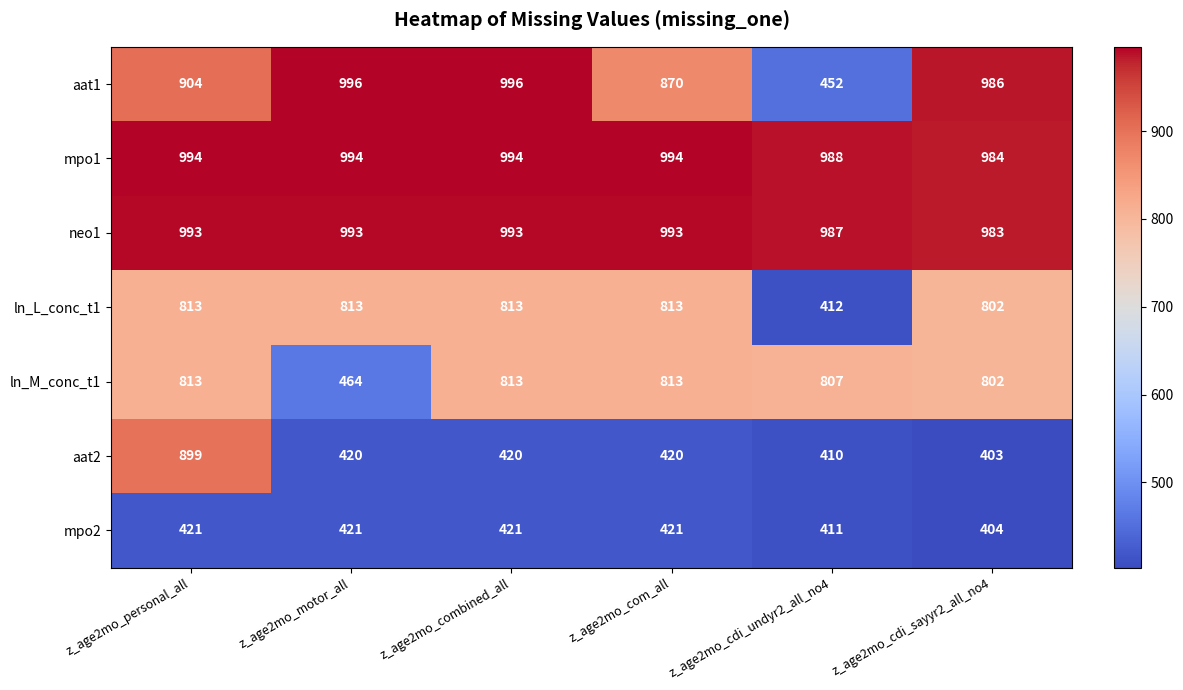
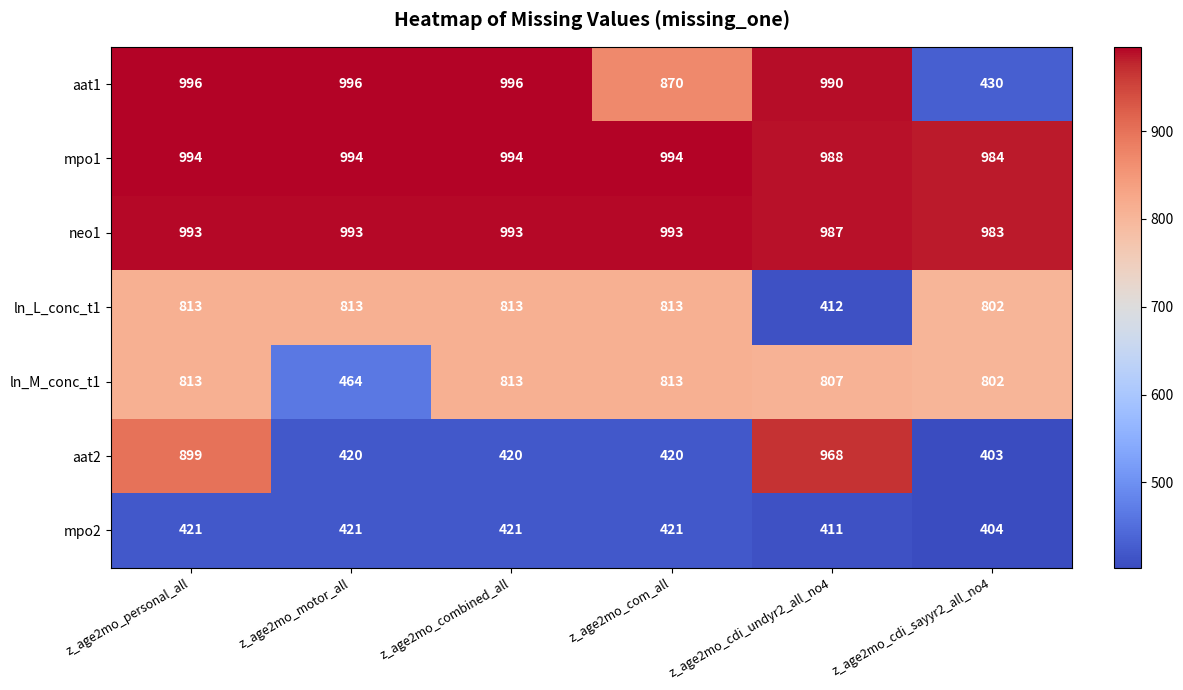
  {
    "aat1": {
-     "z_age2mo_personal_all": 904,
+     "z_age2mo_personal_all": 996,
      "z_age2mo_motor_all": 996,
      "z_age2mo_combined_all": 996,
      "z_age2mo_com_all": 870,
-     "z_age2mo_cdi_undyr2_all_no4": 452,
-     "z_age2mo_cdi_sayyr2_all_no4": 986
+     "z_age2mo_cdi_undyr2_all_no4": 990,
+     "z_age2mo_cdi_sayyr2_all_no4": 430
    },
    "mpo1": {
      "z_age2mo_personal_all": 994,
      "z_age2mo_motor_all": 994,
      "z_age2mo_combined_all": 994,
      "z_age2mo_com_all": 994,
      "z_age2mo_cdi_undyr2_all_no4": 988,
      "z_age2mo_cdi_sayyr2_all_no4": 984
    },
    "neo1": {
      "z_age2mo_personal_all": 993,
      "z_age2mo_motor_all": 993,
      "z_age2mo_combined_all": 993,
      "z_age2mo_com_all": 993,
      "z_age2mo_cdi_undyr2_all_no4": 987,
      "z_age2mo_cdi_sayyr2_all_no4": 983
    },
    "ln_L_conc_t1": {
      "z_age2mo_personal_all": 813,
      "z_age2mo_motor_all": 813,
      "z_age2mo_combined_all": 813,
      "z_age2mo_com_all": 813,
      "z_age2mo_cdi_undyr2_all_no4": 412,
      "z_age2mo_cdi_sayyr2_all_no4": 802
    },
    "ln_M_conc_t1": {
      "z_age2mo_personal_all": 813,
      "z_age2mo_motor_all": 464,
      "z_age2mo_combined_all": 813,
      "z_age2mo_com_all": 813,
      "z_age2mo_cdi_undyr2_all_no4": 807,
      "z_age2mo_cdi_sayyr2_all_no4": 802
    },
    "aat2": {
      "z_age2mo_personal_all": 899,
      "z_age2mo_motor_all": 420,
      "z_age2mo_combined_all": 420,
      "z_age2mo_com_all": 420,
-     "z_age2mo_cdi_undyr2_all_no4": 410,
+     "z_age2mo_cdi_undyr2_all_no4": 968,
      "z_age2mo_cdi_sayyr2_all_no4": 403
    },
    "mpo2": {
      "z_age2mo_personal_all": 421,
      "z_age2mo_motor_all": 421,
      "z_age2mo_combined_all": 421,
      "z_age2mo_com_all": 421,
      "z_age2mo_cdi_undyr2_all_no4": 411,
      "z_age2mo_cdi_sayyr2_all_no4": 404
    }
  }
